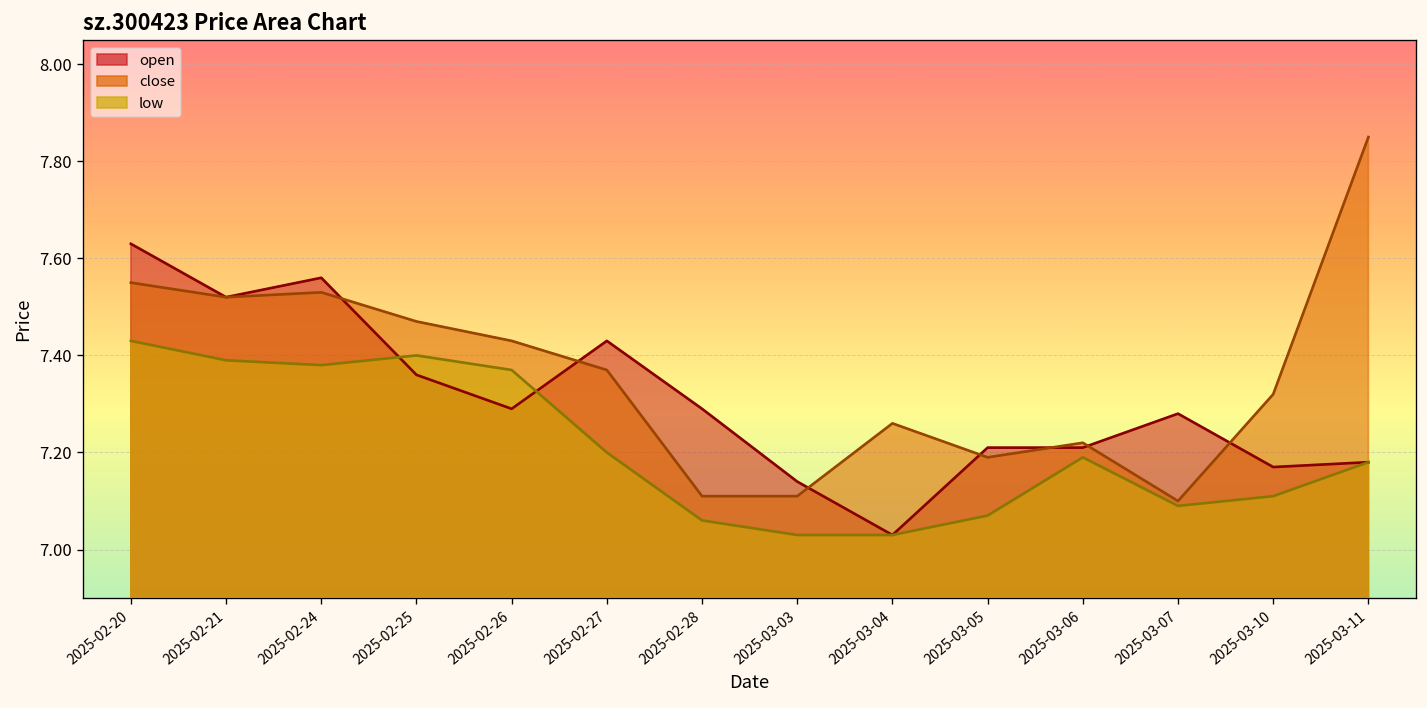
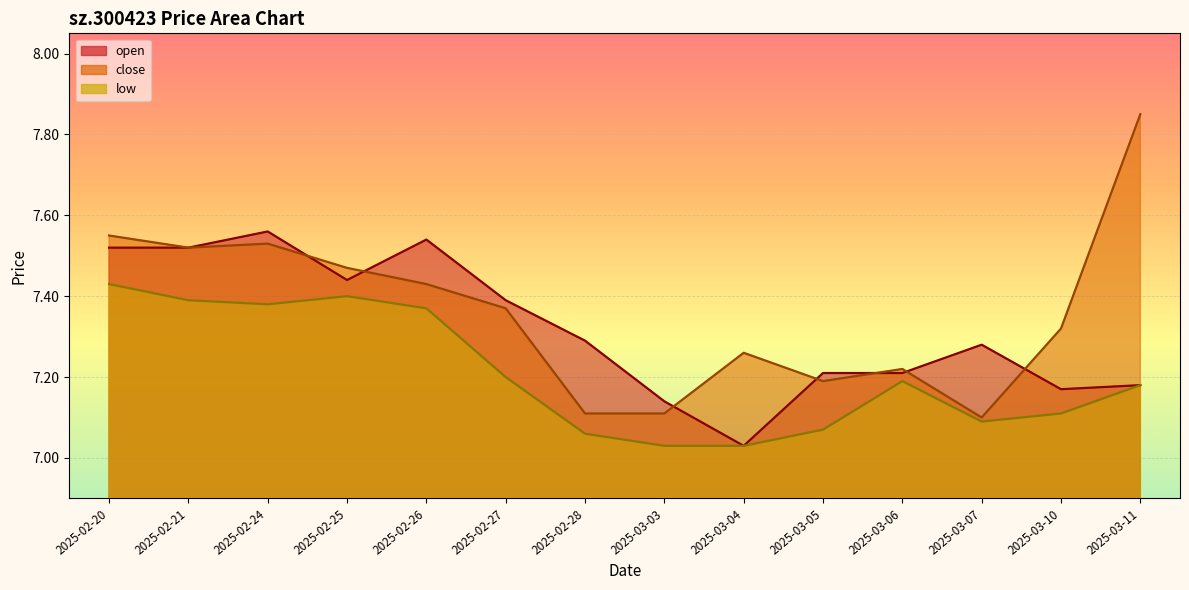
  {
    "open": {
-     "2025-02-20": 7.63,
+     "2025-02-20": 7.52,
      "2025-02-24": 7.56,
-     "2025-02-25": 7.36,
-     "2025-02-26": 7.29,
-     "2025-02-27": 7.43,
+     "2025-02-25": 7.44,
+     "2025-02-26": 7.54,
+     "2025-02-27": 7.39,
      "2025-02-28": 7.29,
      "2025-03-03": 7.14,
      "2025-03-05": 7.21,
      "2025-03-06": 7.21,
      "2025-03-07": 7.28,
      "2025-03-10": 7.17
    }
  }
